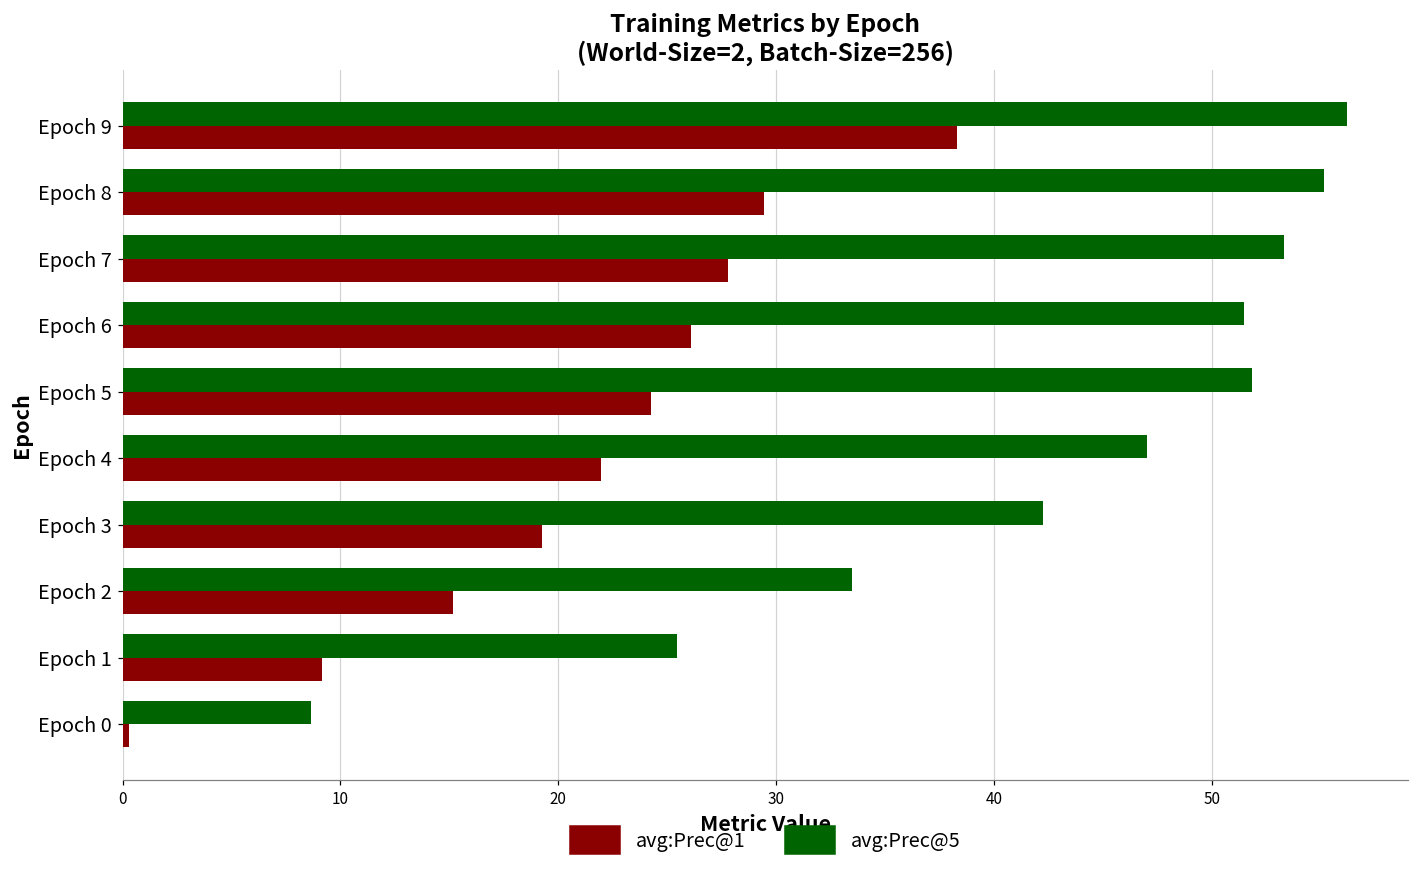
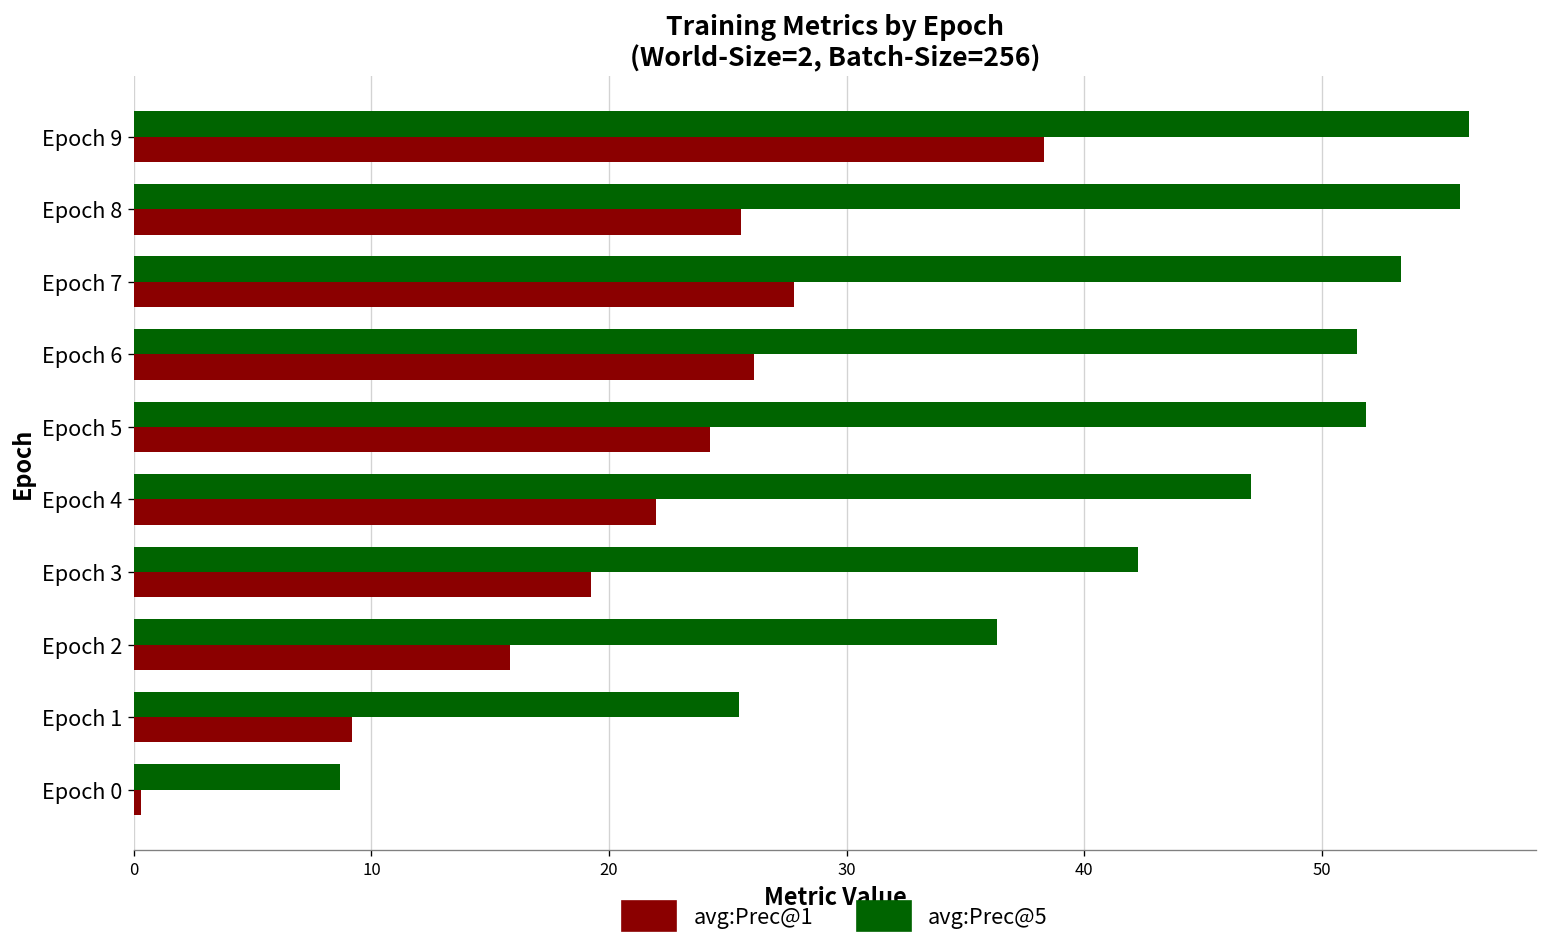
  {
    "avg:Prec@1": {
      "Epoch 9": 38.3,
-     "Epoch 8": 29.4,
+     "Epoch 8": 25.6,
      "Epoch 7": 27.8,
      "Epoch 6": 26.1,
      "Epoch 5": 24.2,
      "Epoch 4": 22.0,
      "Epoch 3": 19.2,
-     "Epoch 2": 15.2,
+     "Epoch 2": 15.8,
      "Epoch 1": 9.2,
      "Epoch 0": 0.3
    },
    "avg:Prec@5": {
      "Epoch 9": 56.2,
-     "Epoch 8": 55.2,
+     "Epoch 8": 55.8,
      "Epoch 7": 53.3,
      "Epoch 6": 51.5,
      "Epoch 5": 51.8,
      "Epoch 4": 47.0,
      "Epoch 3": 42.3,
-     "Epoch 2": 33.5,
+     "Epoch 2": 36.3,
      "Epoch 1": 25.5,
      "Epoch 0": 8.7
    }
  }
